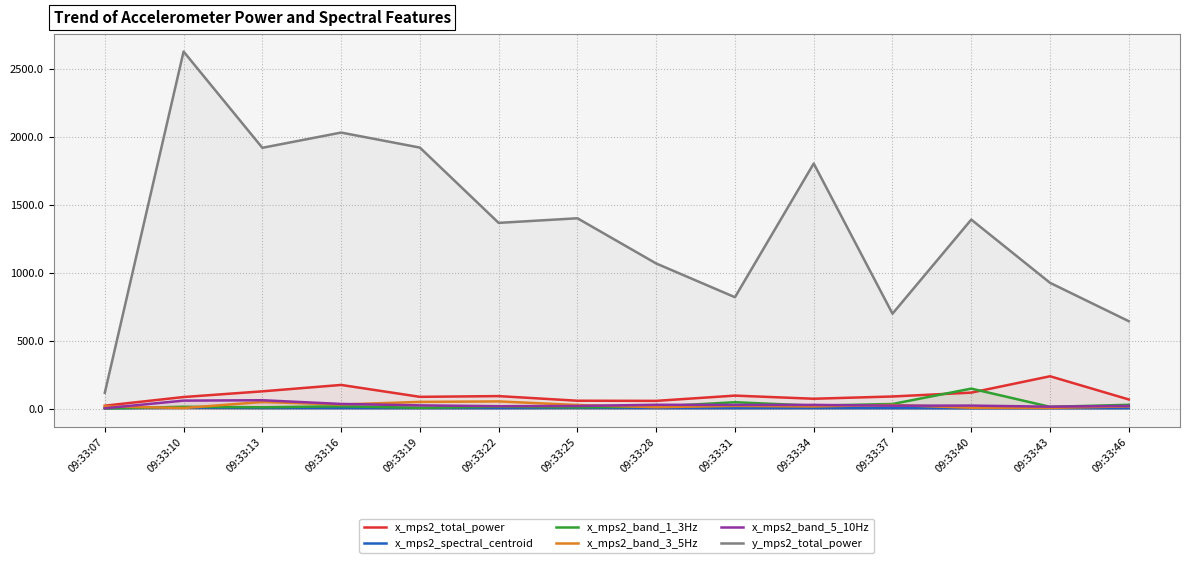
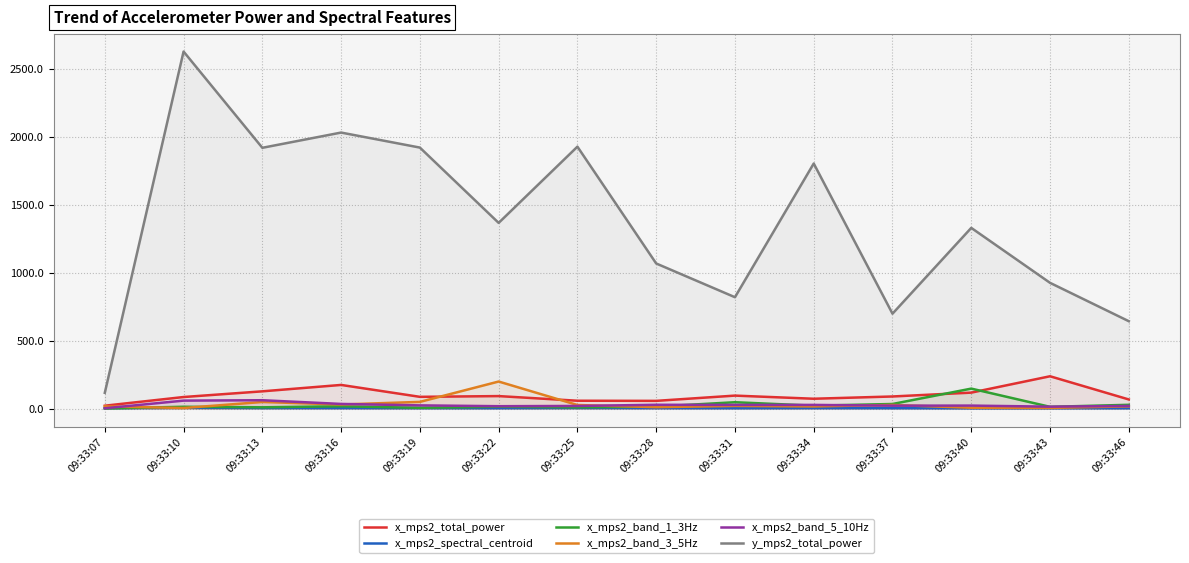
  {
    "x_mps2_total_power": {
      "09:33:10": 90,
      "09:33:13": 130,
      "09:33:16": 170,
      "09:33:19": 90,
      "09:33:22": 90,
      "09:33:25": 60,
      "09:33:28": 60,
      "09:33:31": 100,
      "09:33:34": 70,
      "09:33:37": 90,
      "09:33:40": 120,
      "09:33:43": 240,
      "09:33:46": 70
    },
    "x_mps2_band_1_3Hz": {
      "09:33:31": 50,
      "09:33:40": 150
    },
    "x_mps2_band_3_5Hz": {
      "09:33:19": 50,
-     "09:33:22": 50
+     "09:33:22": 200
    },
    "x_mps2_band_5_10Hz": {
      "09:33:10": 60
    },
    "y_mps2_total_power": {
      "09:33:07": 120,
      "09:33:10": 2630,
      "09:33:13": 1920,
      "09:33:16": 2030,
      "09:33:19": 1920,
      "09:33:22": 1370,
-     "09:33:25": 1400,
+     "09:33:25": 1930,
      "09:33:28": 1070,
      "09:33:31": 820,
      "09:33:34": 1800,
      "09:33:37": 700,
-     "09:33:40": 1390,
+     "09:33:40": 1330,
      "09:33:43": 930,
      "09:33:46": 640
    }
  }
